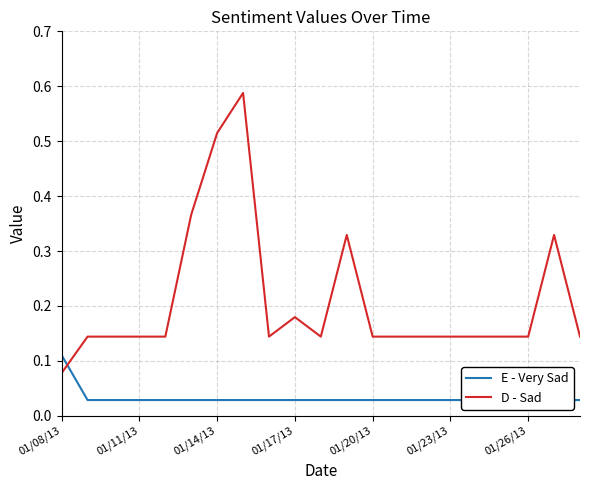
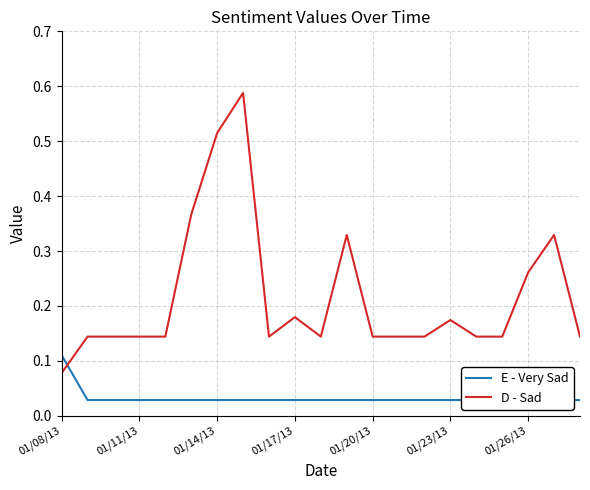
  {
    "E - Very Sad": {
      "01/08/13": 0.11,
      "01/11/13": 0.03,
      "01/14/13": 0.03,
      "01/17/13": 0.03,
      "01/20/13": 0.03,
      "01/23/13": 0.03
    },
    "D - Sad": {
      "01/08/13": 0.08,
      "01/11/13": 0.14,
      "01/14/13": 0.51,
      "01/17/13": 0.18,
      "01/20/13": 0.14,
-     "01/23/13": 0.14,
-     "01/26/13": 0.14
+     "01/23/13": 0.17,
+     "01/26/13": 0.26
    }
  }
